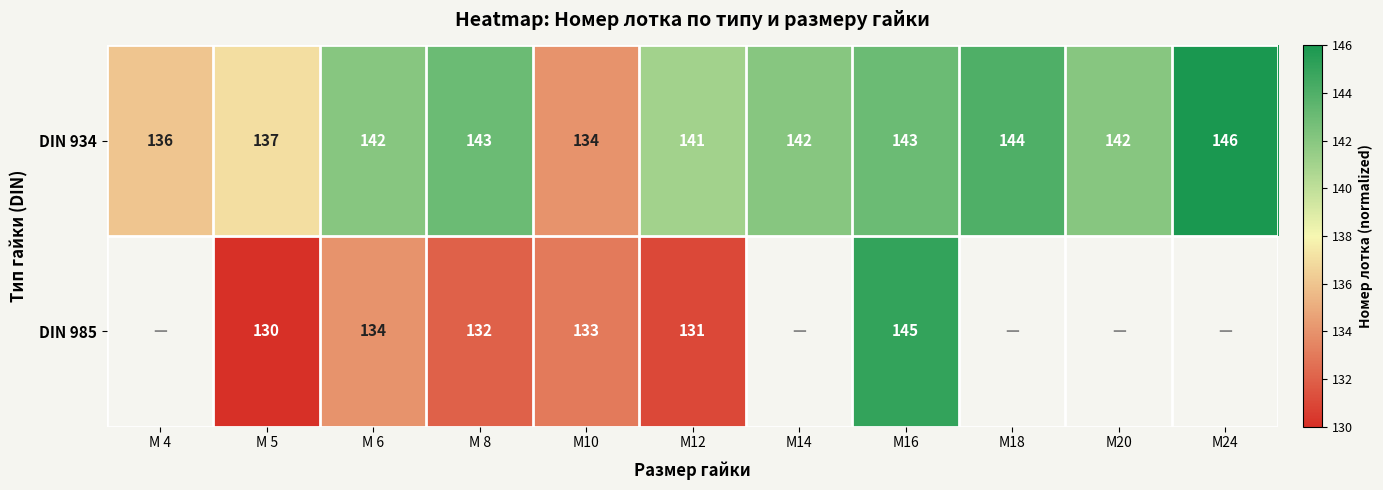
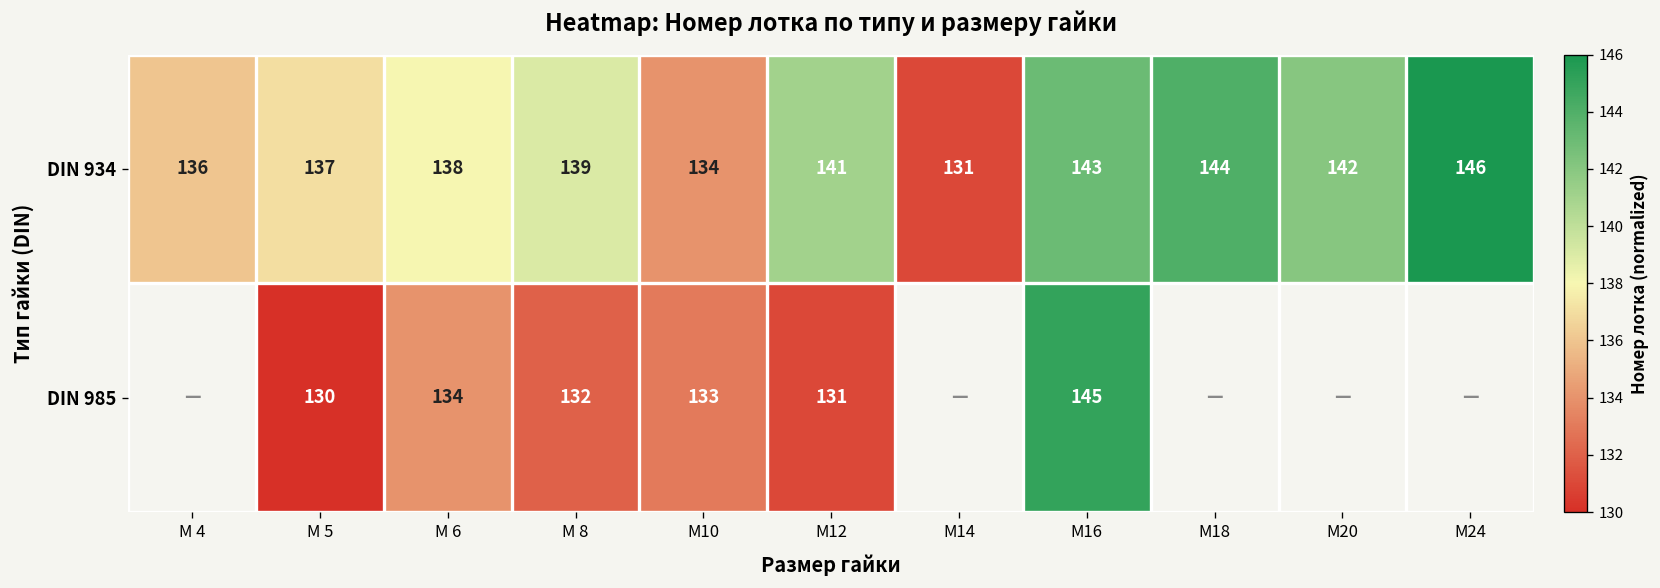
  {
    "DIN 934": {
      "М 4": 136,
      "М 5": 137,
-     "М 6": 142,
-     "М 8": 143,
+     "М 6": 138,
+     "М 8": 139,
      "М10": 134,
      "М12": 141,
-     "М14": 142,
+     "М14": 131,
      "М16": 143,
      "М18": 144,
      "М20": 142,
      "М24": 146
    },
    "DIN 985": {
      "М 5": 130,
      "М 6": 134,
      "М 8": 132,
      "М10": 133,
      "М12": 131,
      "М16": 145
    }
  }
